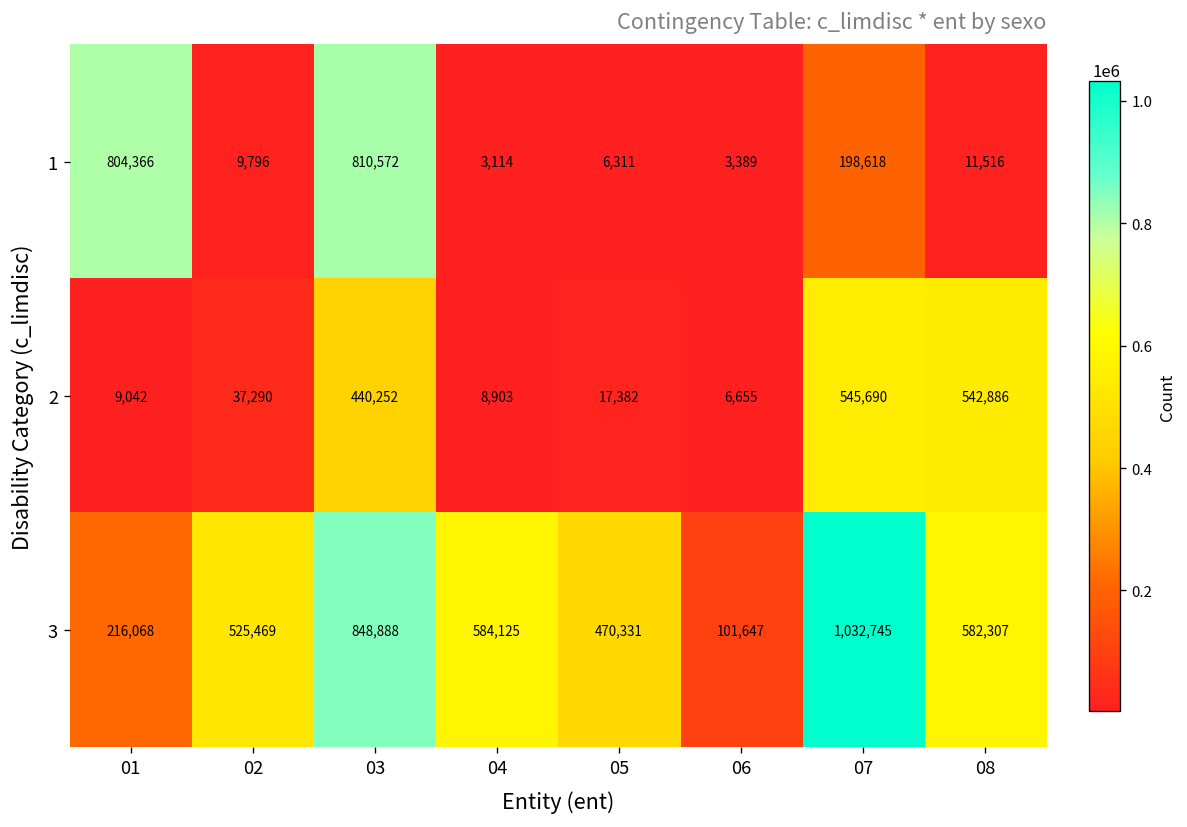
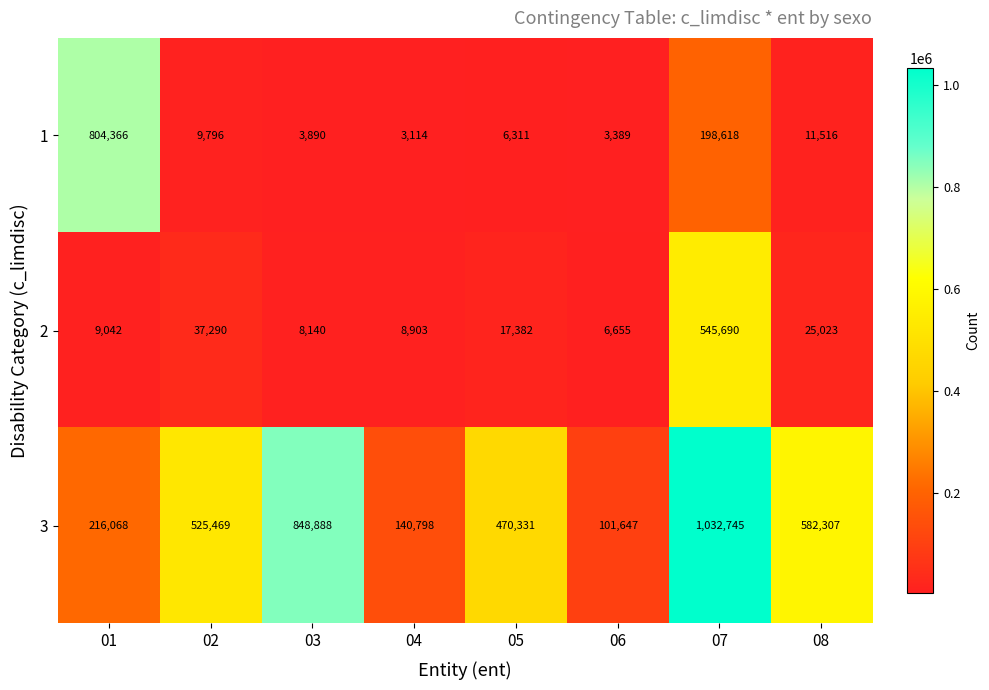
  {
    "1": {
      "01": "804,366",
      "02": "9,796",
-     "03": "810,572",
+     "03": "3,890",
      "04": "3,114",
      "05": "6,311",
      "06": "3,389",
      "07": "198,618",
      "08": "11,516"
    },
    "2": {
      "01": "9,042",
      "02": "37,290",
-     "03": "440,252",
+     "03": "8,140",
      "04": "8,903",
      "05": "17,382",
      "06": "6,655",
      "07": "545,690",
-     "08": "542,886"
+     "08": "25,023"
    },
    "3": {
      "01": "216,068",
      "02": "525,469",
      "03": "848,888",
-     "04": "584,125",
+     "04": "140,798",
      "05": "470,331",
      "06": "101,647",
      "07": "1,032,745",
      "08": "582,307"
    }
  }
